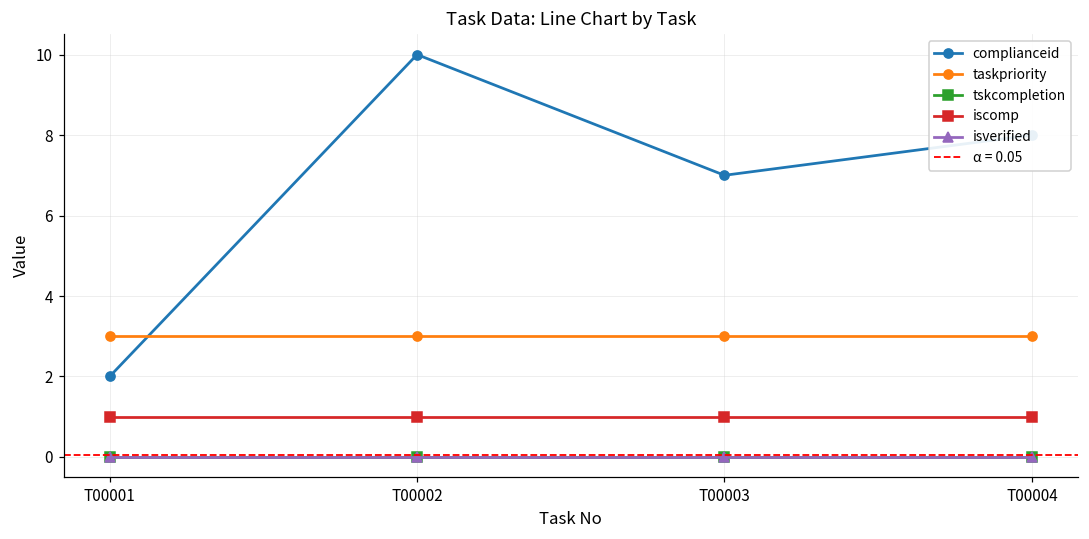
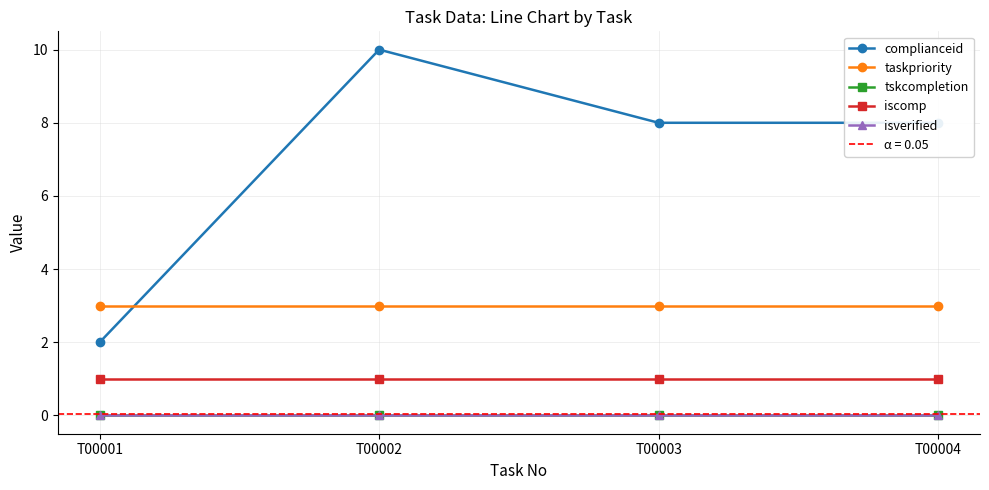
  {
    "complianceid": {
      "T00001": 2,
      "T00002": 10,
-     "T00003": 7
+     "T00003": 8
    },
    "taskpriority": {
      "T00001": 3,
      "T00002": 3,
      "T00003": 3,
      "T00004": 3
    },
    "isverified": {
      "T00001": 0,
      "T00002": 0,
      "T00003": 0,
      "T00004": 0
    },
    "iscomp": {
      "T00001": 1,
      "T00002": 1,
      "T00003": 1,
      "T00004": 1
    }
  }
